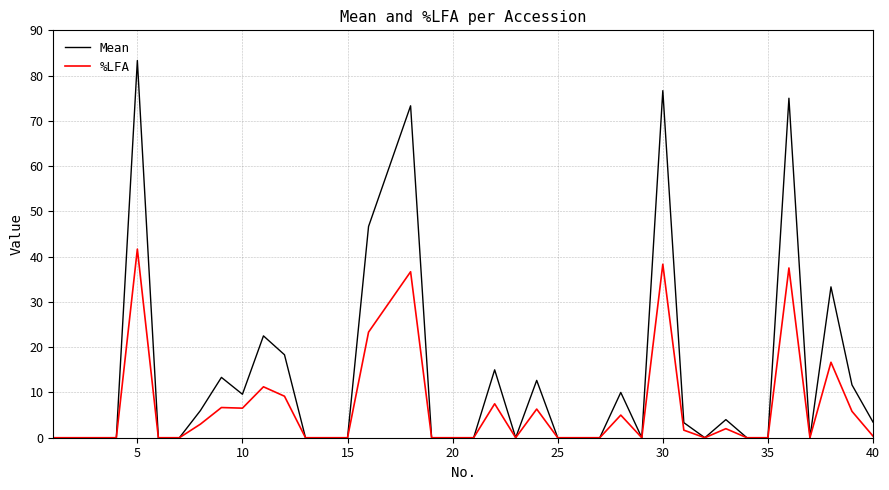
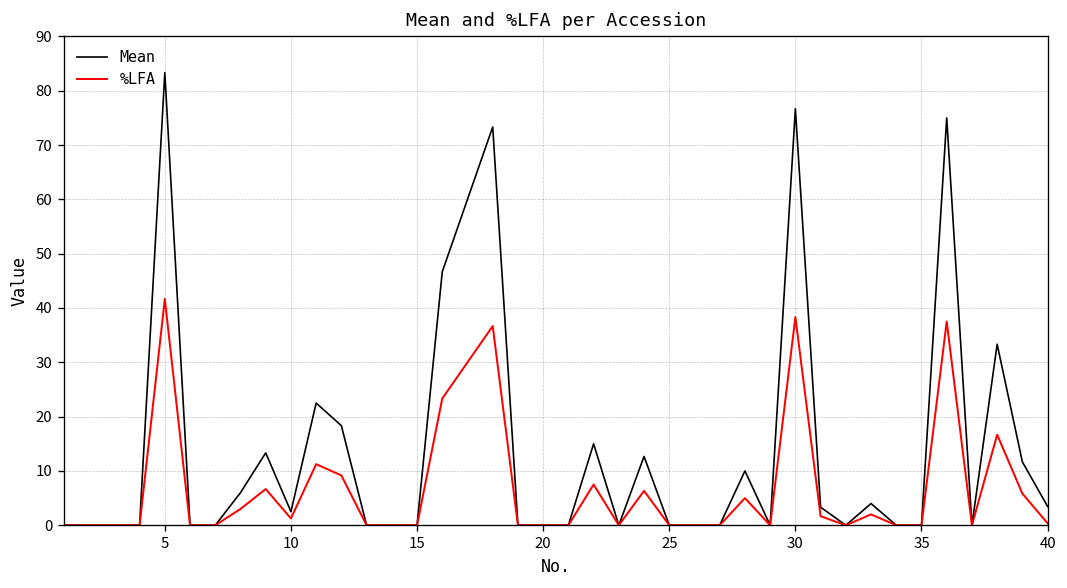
  {
    "Mean": {
      "5": 83,
-     "10": 10,
+     "10": 3,
      "30": 77,
      "40": 3
    },
    "%LFA": {
      "5": 42,
-     "10": 7,
+     "10": 1,
      "30": 38,
      "40": 0
    }
  }
